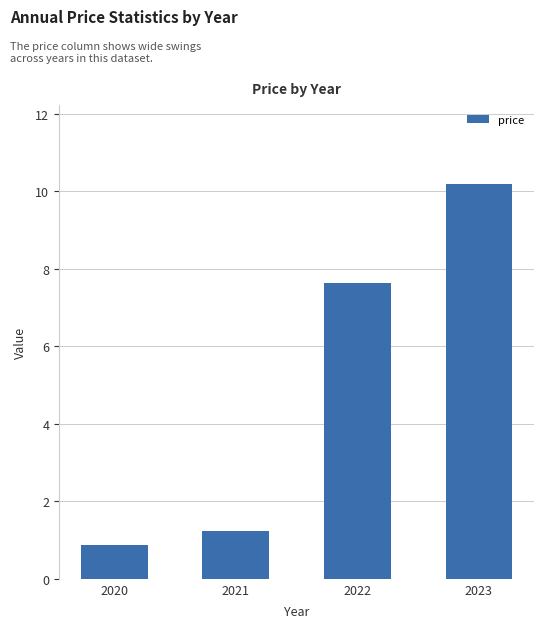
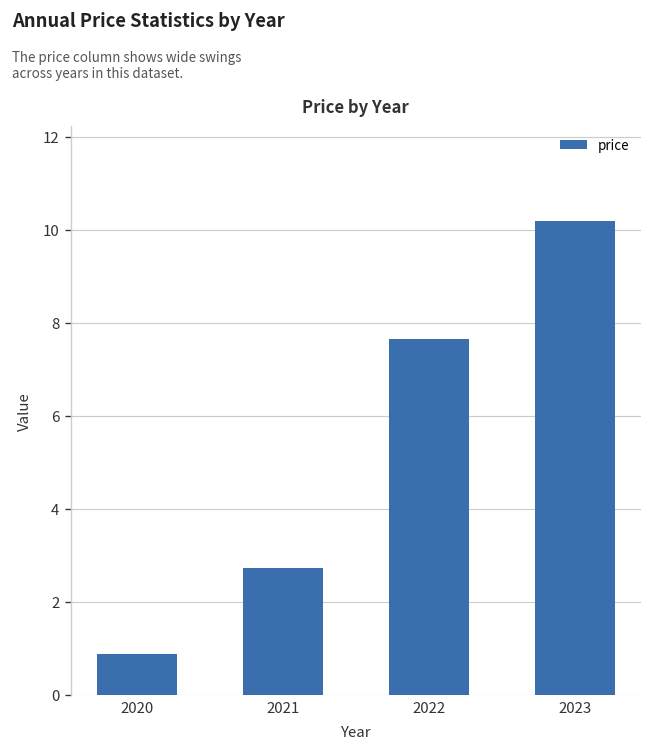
  {
    "2020": 0.9,
-   "2021": 1.2,
+   "2021": 2.7,
    "2022": 7.6,
    "2023": 10.2
  }
